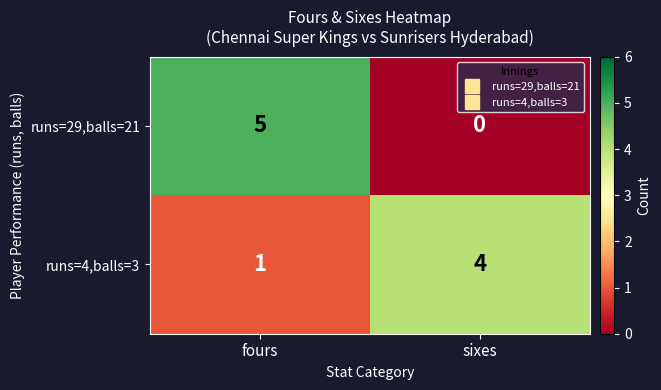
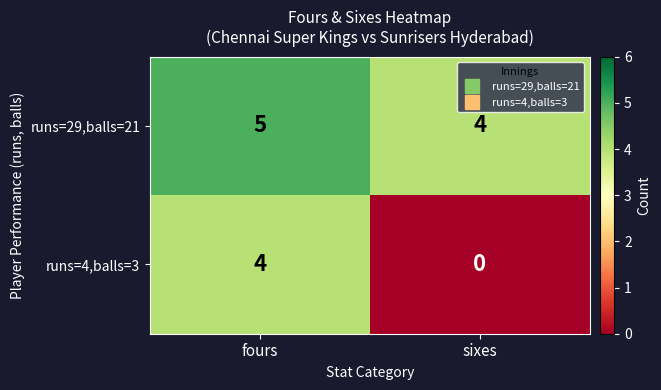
  {
    "runs=29,balls=21": {
      "fours": 5,
-     "sixes": 0
+     "sixes": 4
    },
    "runs=4,balls=3": {
-     "fours": 1,
-     "sixes": 4
+     "fours": 4,
+     "sixes": 0
    }
  }
